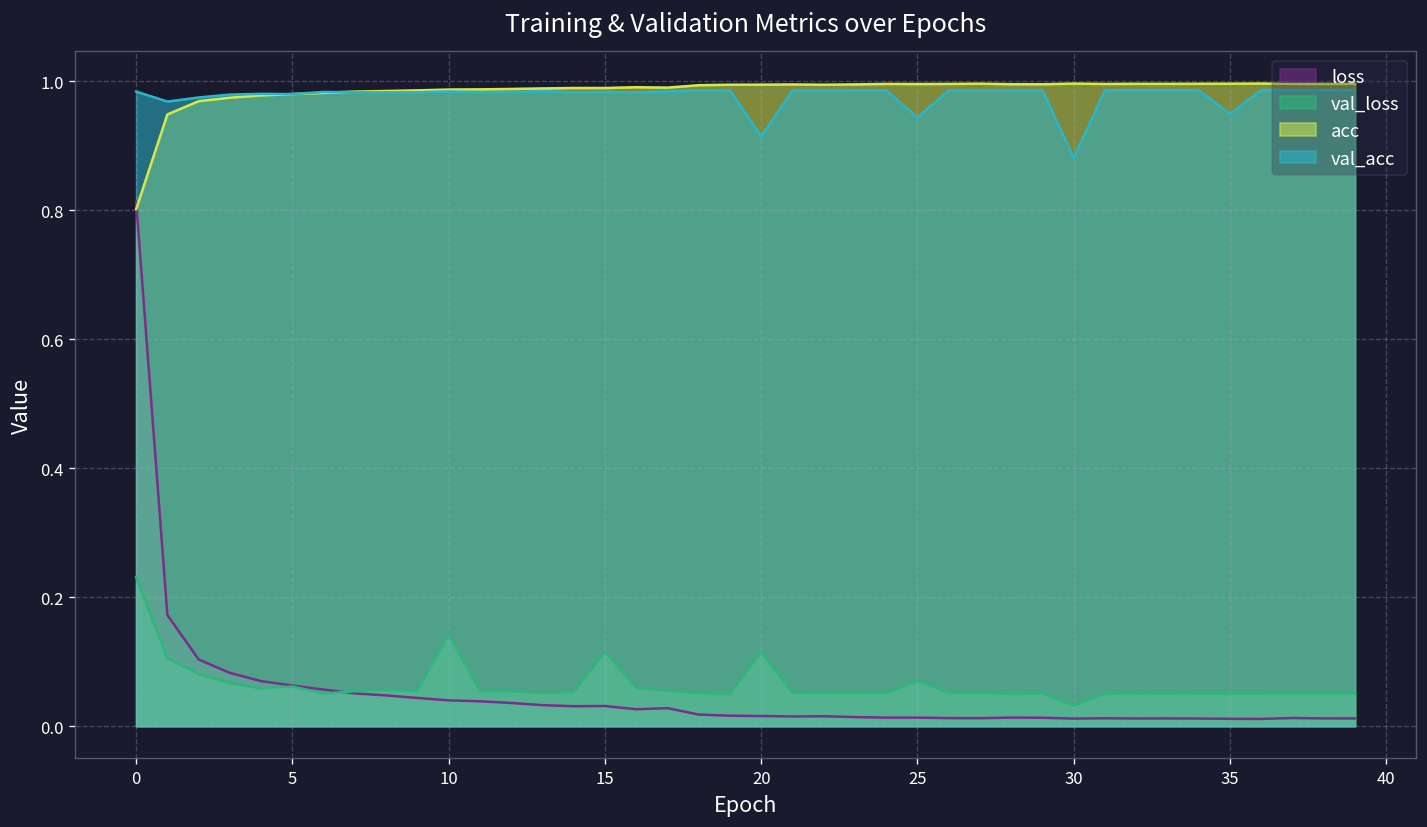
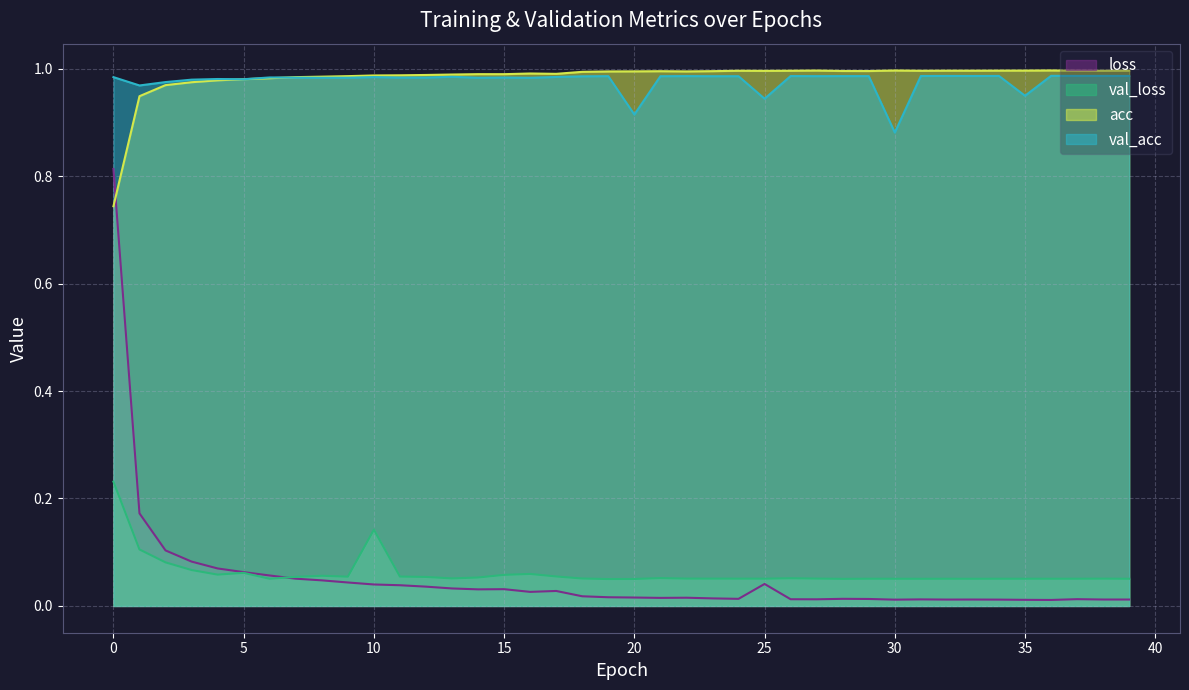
  {
    "loss": {
      "0": 0.81,
      "10": 0.04,
      "15": 0.03,
      "20": 0.02,
-     "25": 0.01,
+     "25": 0.04,
      "30": 0.01,
      "35": 0.01
    },
    "val_loss": {
      "0": 0.23,
      "10": 0.14,
-     "15": 0.11,
-     "20": 0.11,
-     "25": 0.07,
-     "30": 0.03,
+     "15": 0.06,
+     "20": 0.05,
+     "25": 0.05,
+     "30": 0.05,
      "35": 0.05
    },
    "acc": {
-     "0": 0.80,
+     "0": 0.74,
      "15": 0.99,
      "20": 0.99,
      "25": 1.00,
      "30": 1.00,
      "35": 1.00
    },
    "val_acc": {
      "0": 0.98,
      "15": 0.98,
      "20": 0.91,
      "25": 0.94,
      "30": 0.88,
      "35": 0.95
    }
  }
